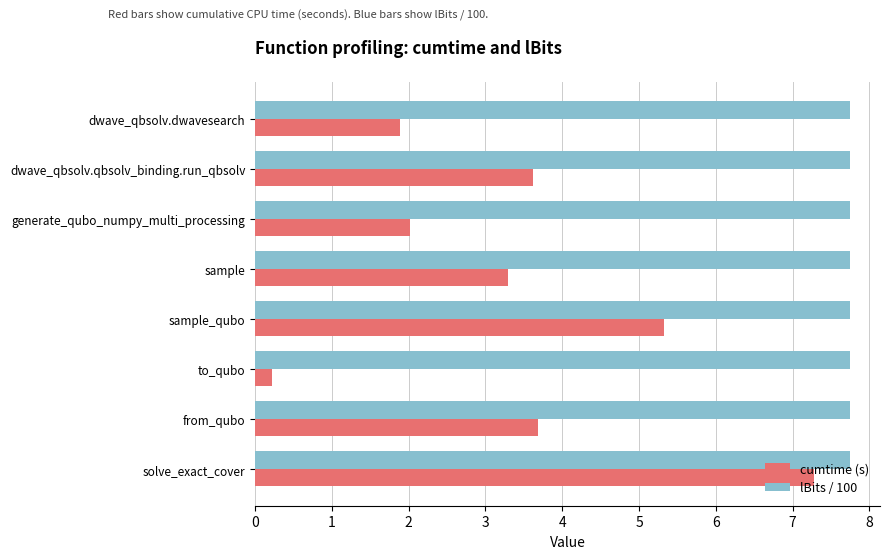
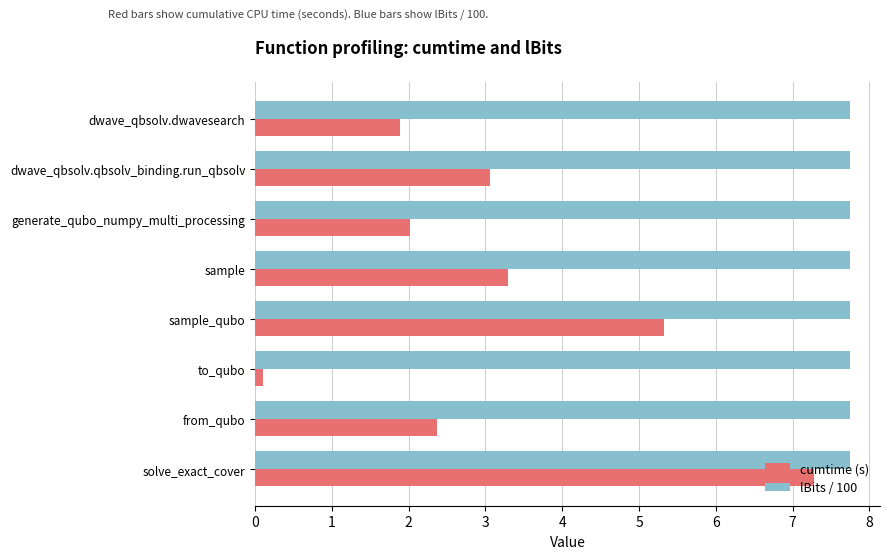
  {
    "cumtime (s)": {
      "dwave_qbsolv.dwavesearch": 1.9,
-     "dwave_qbsolv.qbsolv_binding.run_qbsolv": 3.6,
+     "dwave_qbsolv.qbsolv_binding.run_qbsolv": 3.1,
      "generate_qubo_numpy_multi_processing": 2.0,
      "sample": 3.3,
      "sample_qubo": 5.3,
-     "to_qubo": 0.2,
-     "from_qubo": 3.7,
+     "to_qubo": 0.1,
+     "from_qubo": 2.4,
      "solve_exact_cover": 7.3
    },
    "lBits / 100": {
      "dwave_qbsolv.dwavesearch": 7.8,
      "dwave_qbsolv.qbsolv_binding.run_qbsolv": 7.8,
      "generate_qubo_numpy_multi_processing": 7.8,
      "sample": 7.8,
      "sample_qubo": 7.8,
      "to_qubo": 7.8,
      "from_qubo": 7.8,
      "solve_exact_cover": 7.8
    }
  }
